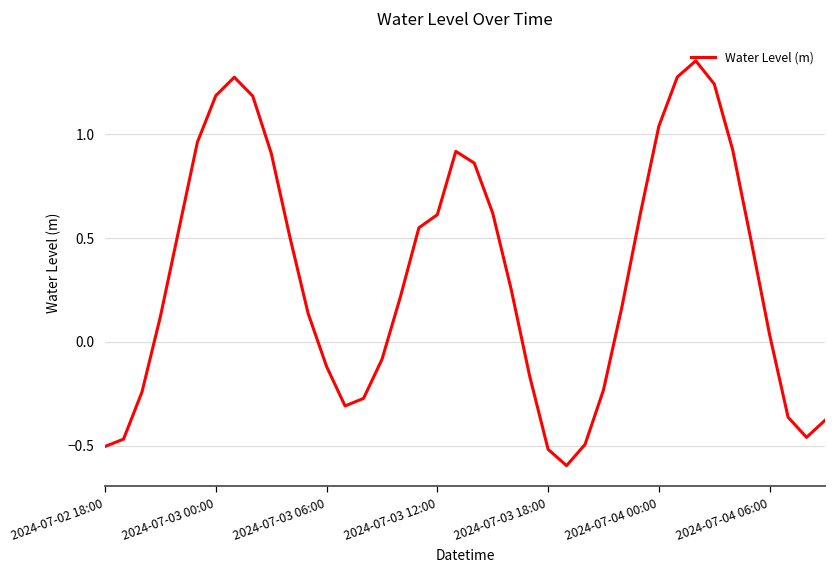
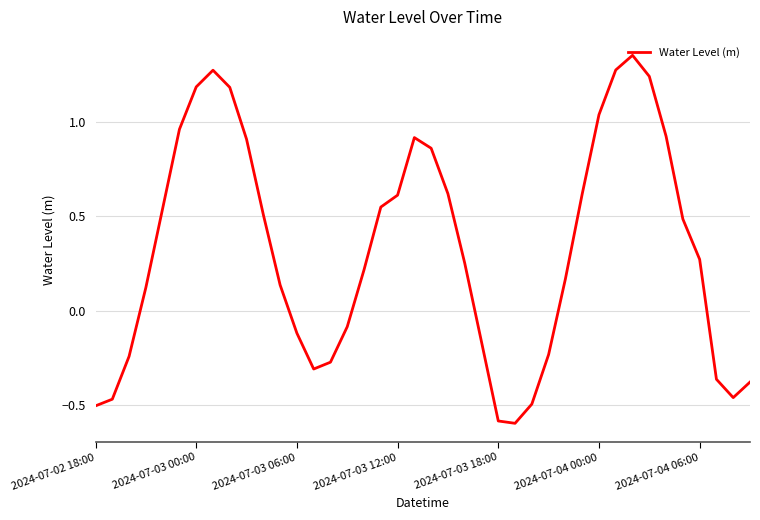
  {
    "2024-07-02 18:00": -0.50,
    "2024-07-03 00:00": 1.19,
    "2024-07-03 06:00": -0.12,
    "2024-07-03 12:00": 0.61,
-   "2024-07-03 18:00": -0.52,
+   "2024-07-03 18:00": -0.58,
    "2024-07-04 00:00": 1.04,
-   "2024-07-04 06:00": 0.03
+   "2024-07-04 06:00": 0.27
  }
